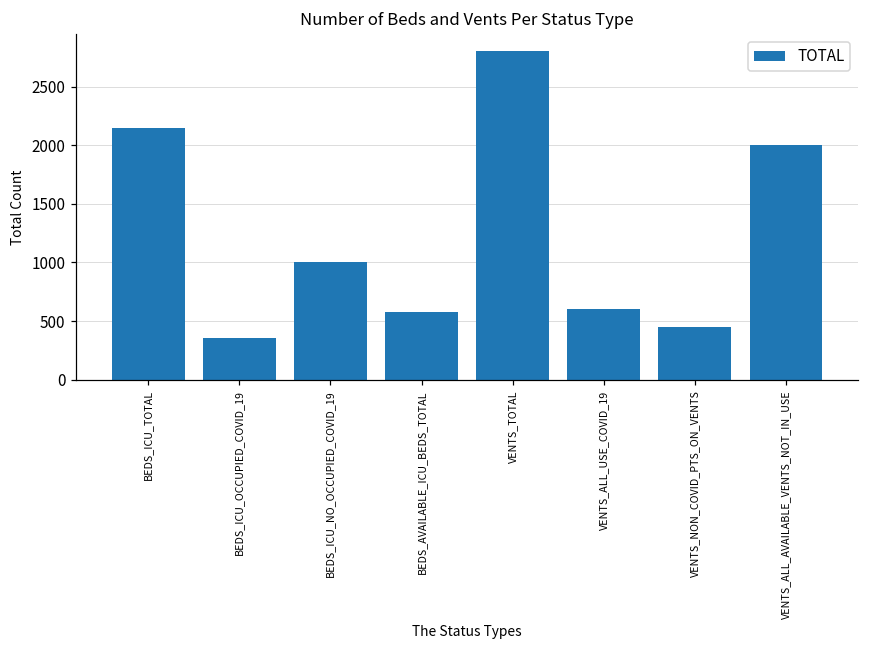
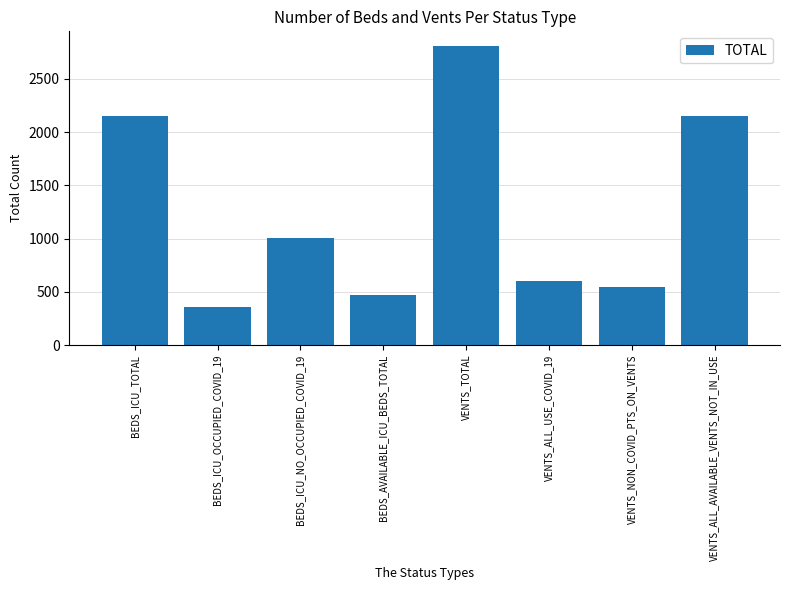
  {
    "BEDS_ICU_TOTAL": 2150,
    "BEDS_ICU_OCCUPIED_COVID_19": 360,
    "BEDS_ICU_NO_OCCUPIED_COVID_19": 1000,
-   "BEDS_AVAILABLE_ICU_BEDS_TOTAL": 580,
+   "BEDS_AVAILABLE_ICU_BEDS_TOTAL": 470,
    "VENTS_TOTAL": 2810,
    "VENTS_ALL_USE_COVID_19": 600,
-   "VENTS_NON_COVID_PTS_ON_VENTS": 450,
-   "VENTS_ALL_AVAILABLE_VENTS_NOT_IN_USE": 2000
+   "VENTS_NON_COVID_PTS_ON_VENTS": 540,
+   "VENTS_ALL_AVAILABLE_VENTS_NOT_IN_USE": 2150
  }
